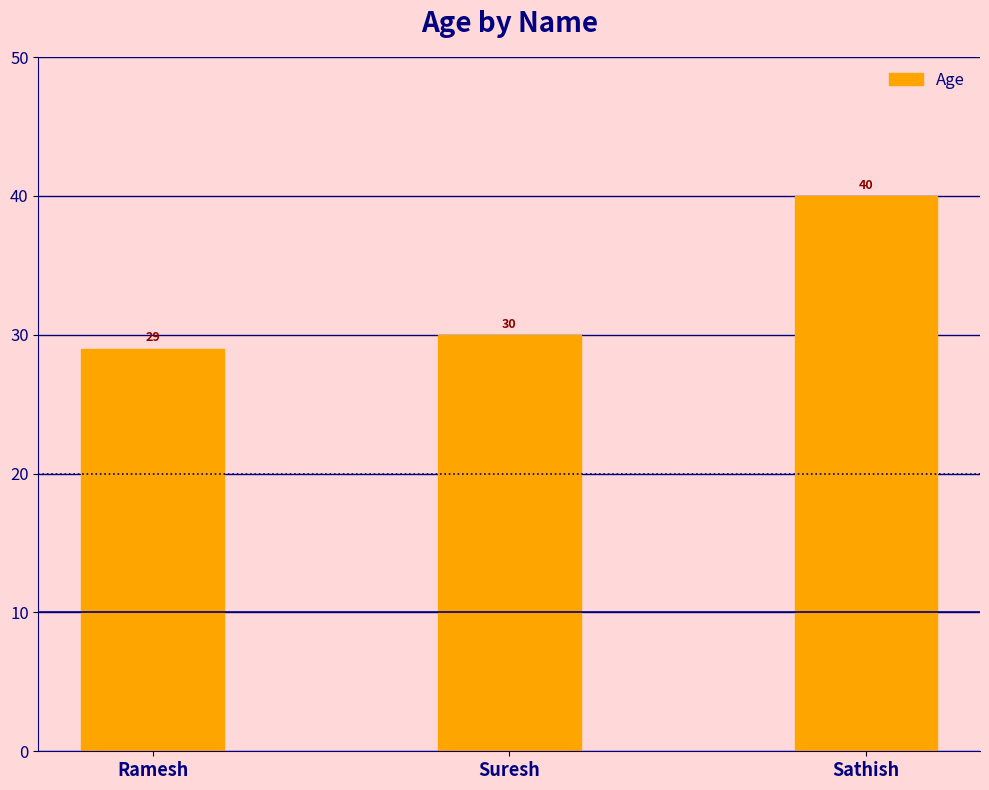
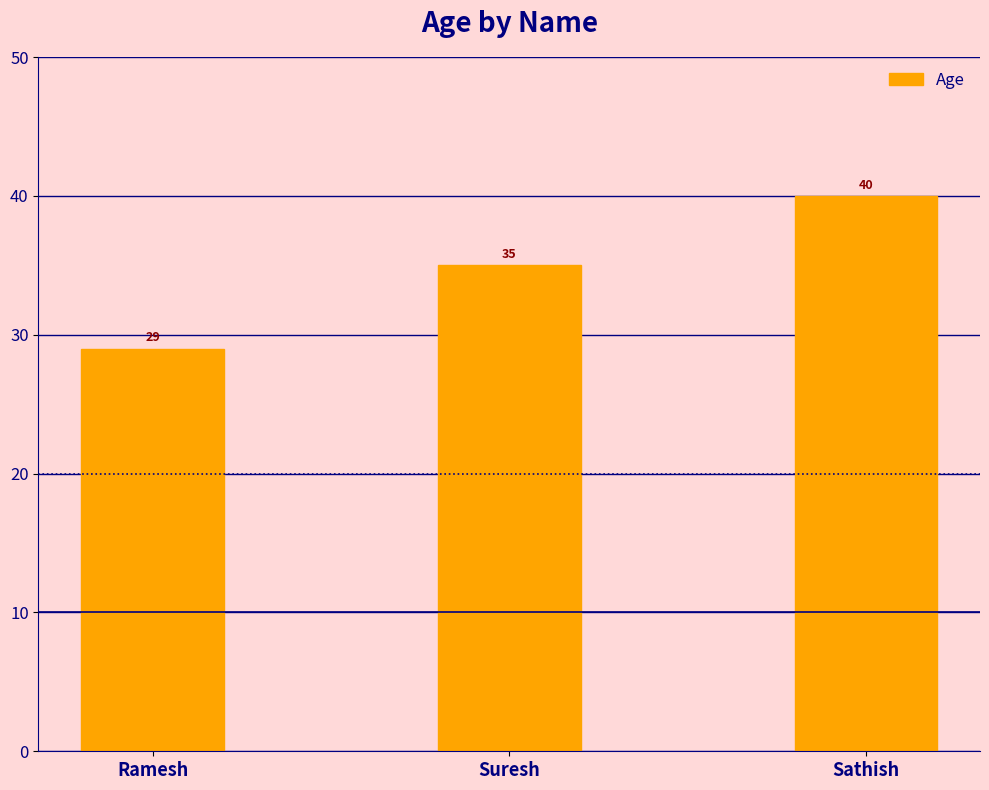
  {
    "Ramesh": 29,
-   "Suresh": 30,
+   "Suresh": 35,
    "Sathish": 40
  }
